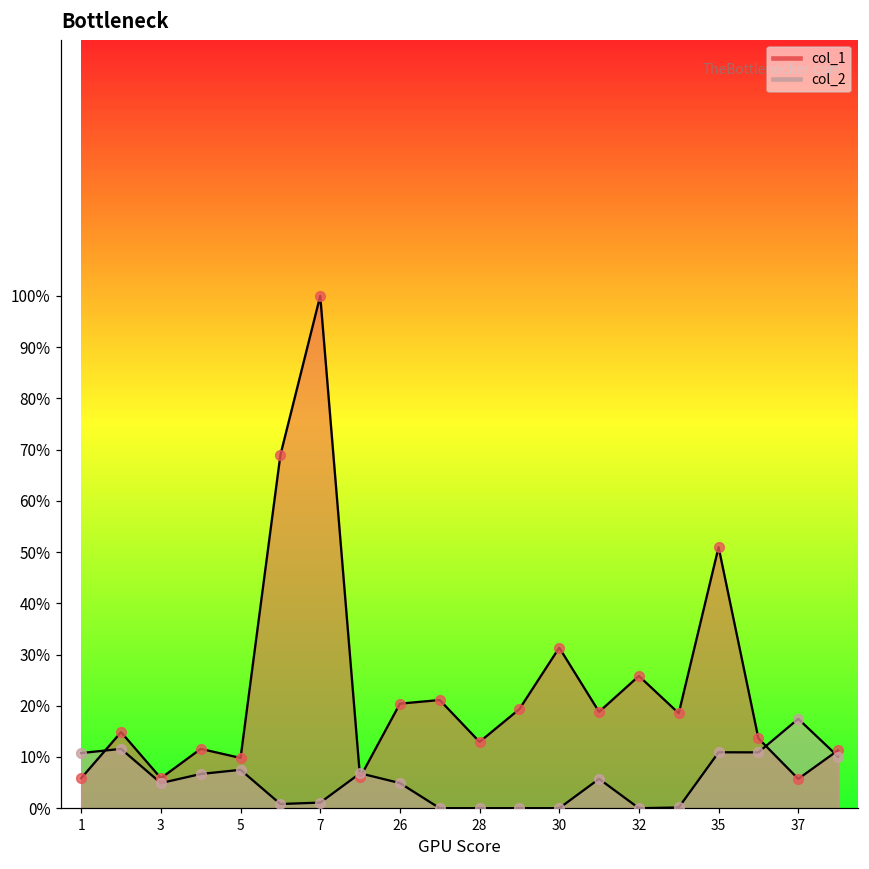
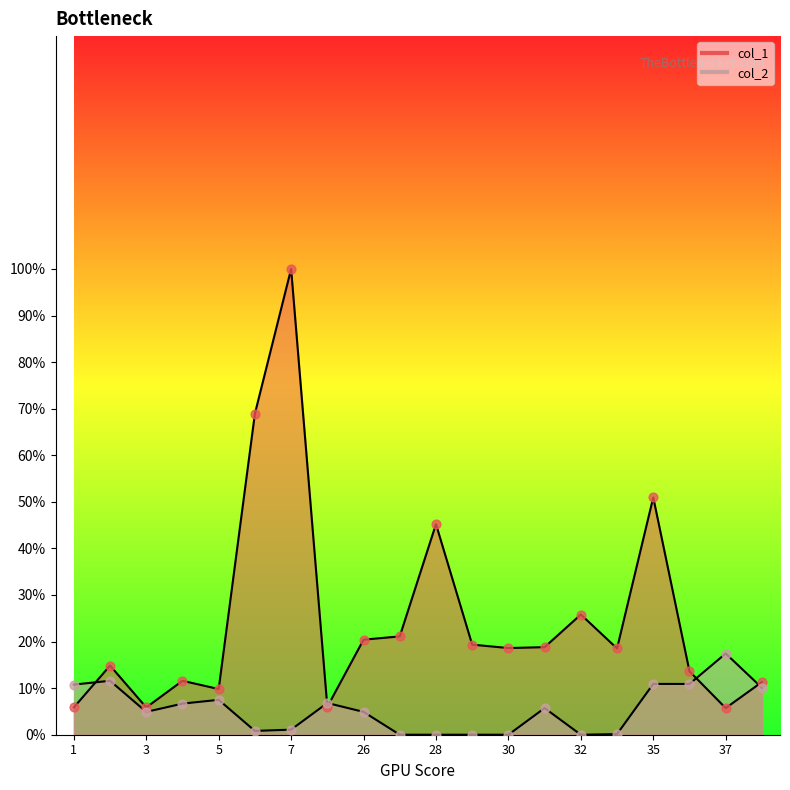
  {
    "col_1": {
      "26": "20%",
-     "28": "13%",
-     "30": "31%",
+     "28": "45%",
+     "30": "19%",
      "32": "26%",
      "35": "51%",
      "37": "6%"
    },
    "col_2": {
      "26": "5%",
      "28": "0%",
      "30": "0%",
      "32": "0%",
      "35": "11%",
      "37": "17%"
    }
  }
